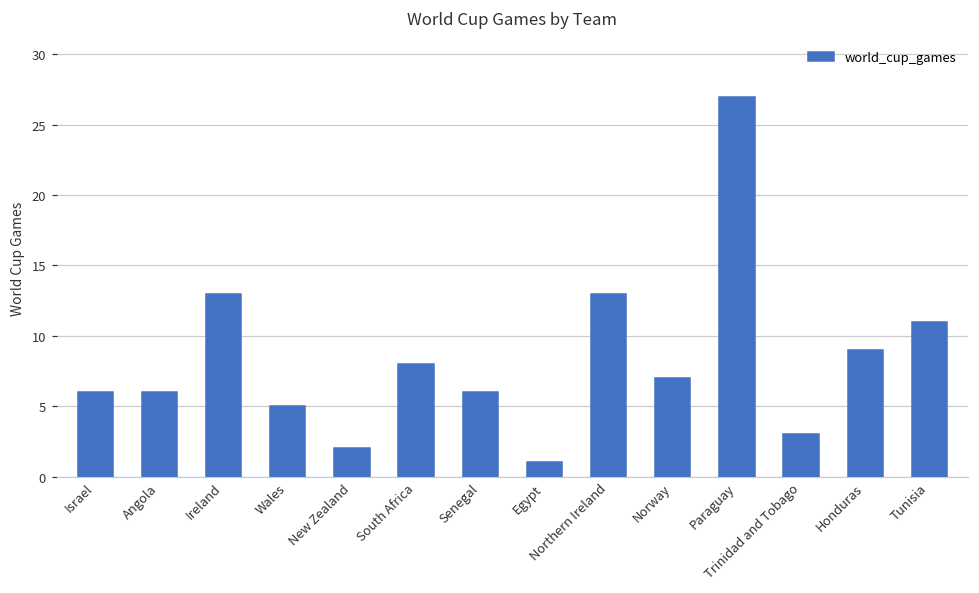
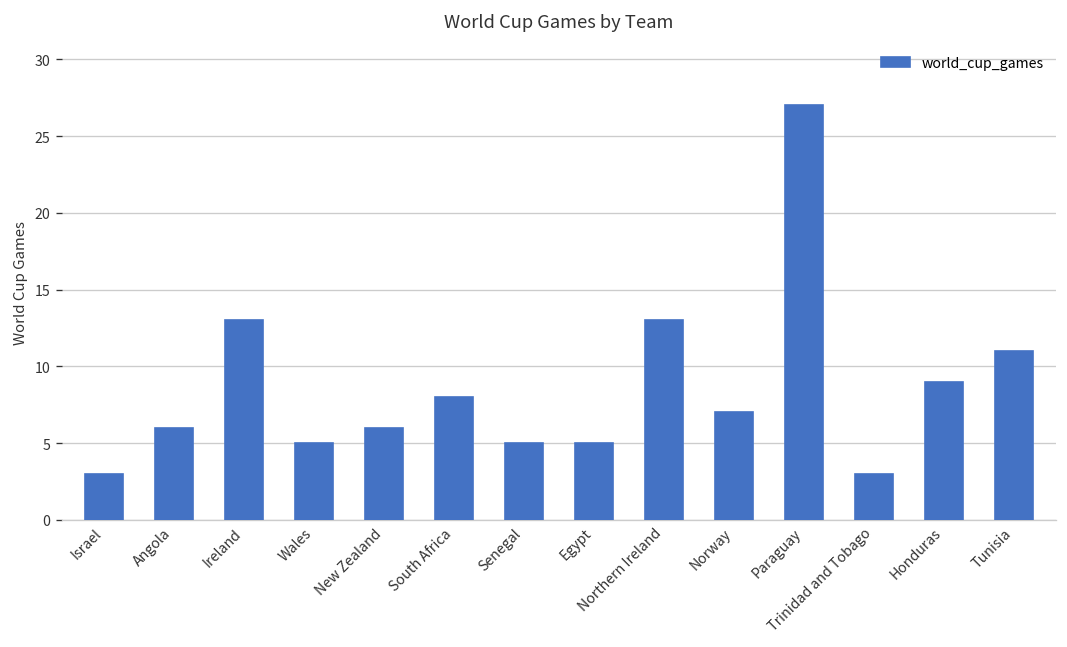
  {
-   "Israel": 6,
+   "Israel": 3,
    "Angola": 6,
    "Ireland": 13,
    "Wales": 5,
-   "New Zealand": 2,
+   "New Zealand": 6,
    "South Africa": 8,
-   "Senegal": 6,
-   "Egypt": 1,
+   "Senegal": 5,
+   "Egypt": 5,
    "Northern Ireland": 13,
    "Norway": 7,
    "Paraguay": 27,
    "Trinidad and Tobago": 3,
    "Honduras": 9,
    "Tunisia": 11
  }
